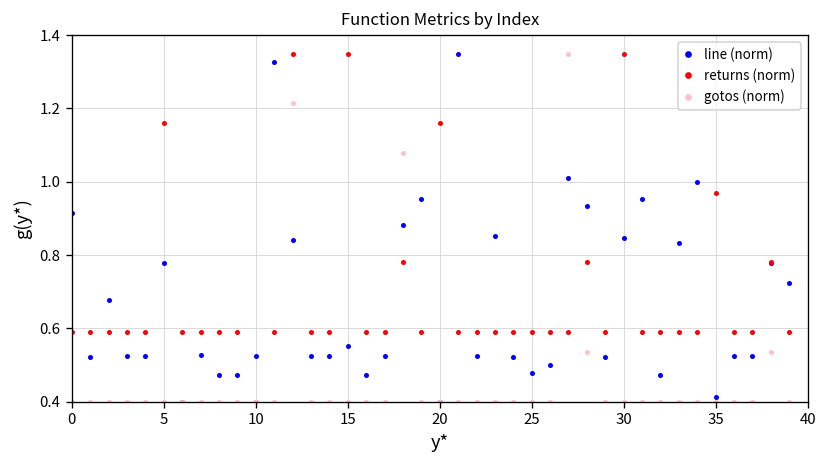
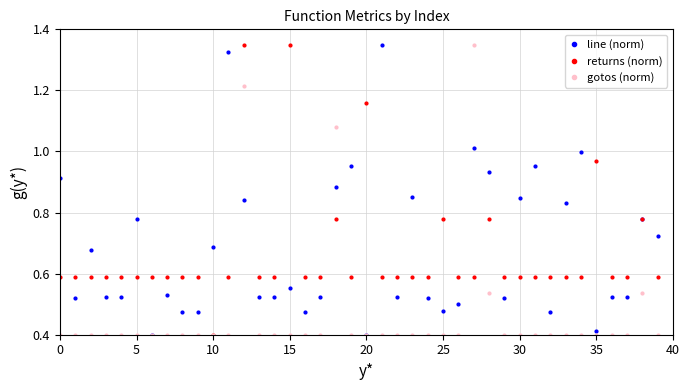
  {
    "line (norm)": {
      "0": 0.91,
      "5": 0.78,
-     "10": 0.52,
+     "10": 0.69,
      "15": 0.55,
      "25": 0.48,
      "30": 0.85,
      "35": 0.41
    },
    "returns (norm)": {
      "0": 0.59,
-     "5": 1.16,
+     "5": 0.59,
      "15": 1.35,
      "20": 1.16,
-     "25": 0.59,
-     "30": 1.35,
+     "25": 0.78,
+     "30": 0.59,
      "35": 0.97
    },
    "gotos (norm)": {
      "0": 0.40,
      "5": 0.40,
      "15": 0.40,
      "25": 0.40,
      "30": 0.40,
      "35": 0.40
    }
  }
